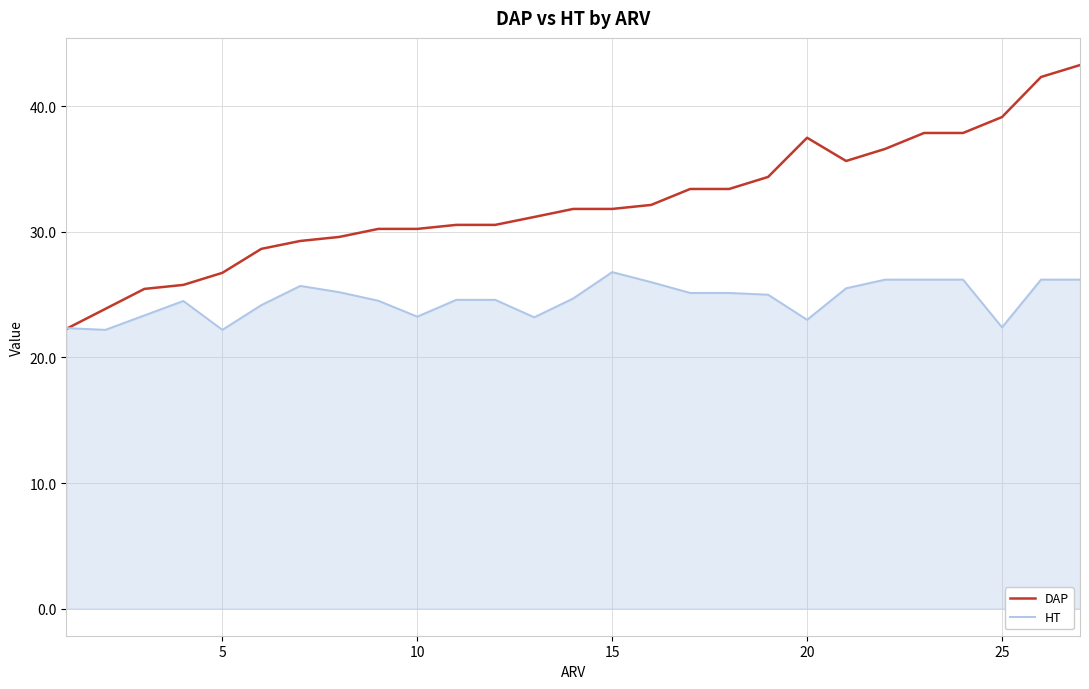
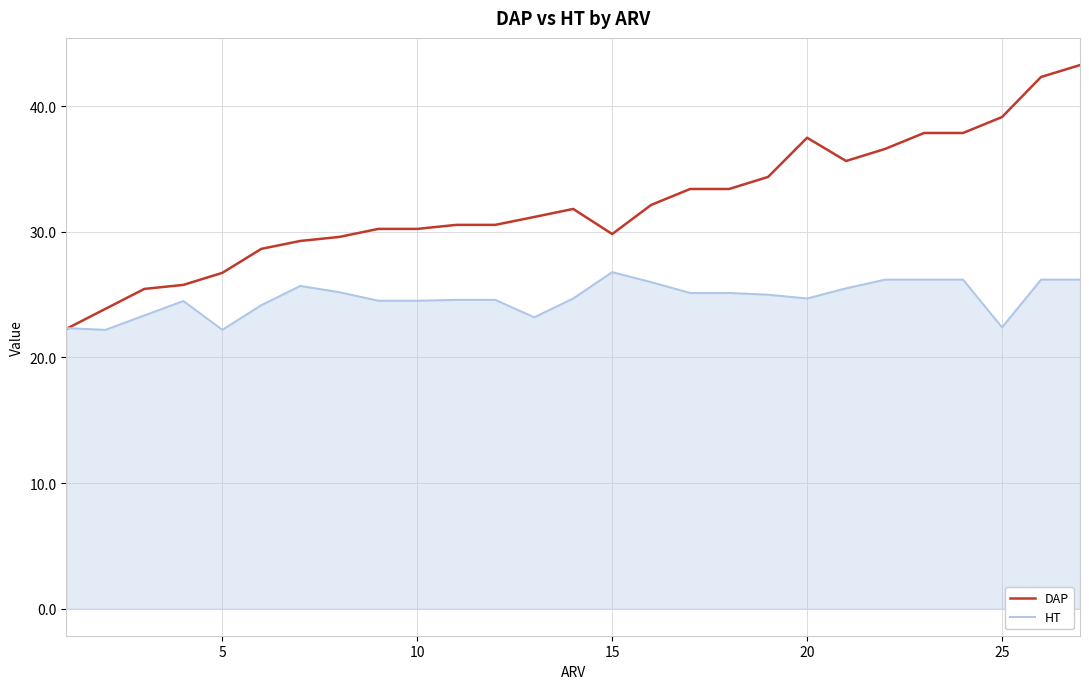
  {
    "DAP": {
      "5": 26.7,
      "10": 30.2,
-     "15": 31.8,
+     "15": 29.8,
      "20": 37.5,
      "25": 39.2
    },
    "HT": {
      "5": 22.2,
-     "10": 23.3,
+     "10": 24.5,
      "15": 26.8,
-     "20": 23.0,
+     "20": 24.7,
      "25": 22.4
    }
  }
